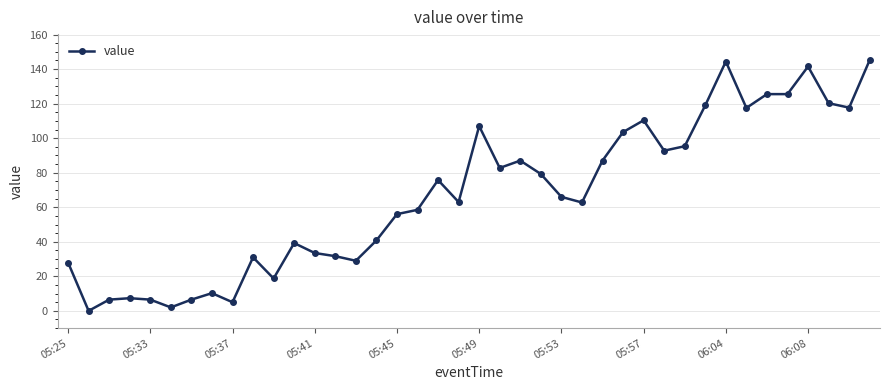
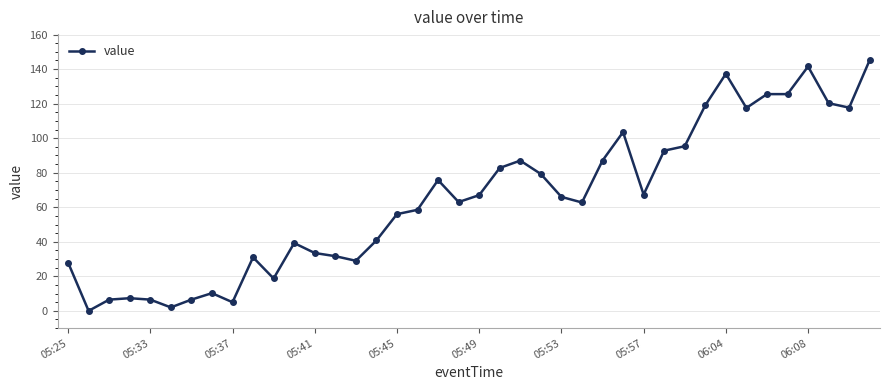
  {
    "05:25": 28,
    "05:33": 7,
    "05:37": 5,
    "05:41": 34,
    "05:45": 56,
-   "05:49": 107,
+   "05:49": 67,
    "05:53": 66,
-   "05:57": 110,
-   "06:04": 144,
+   "05:57": 67,
+   "06:04": 137,
    "06:08": 142
  }
